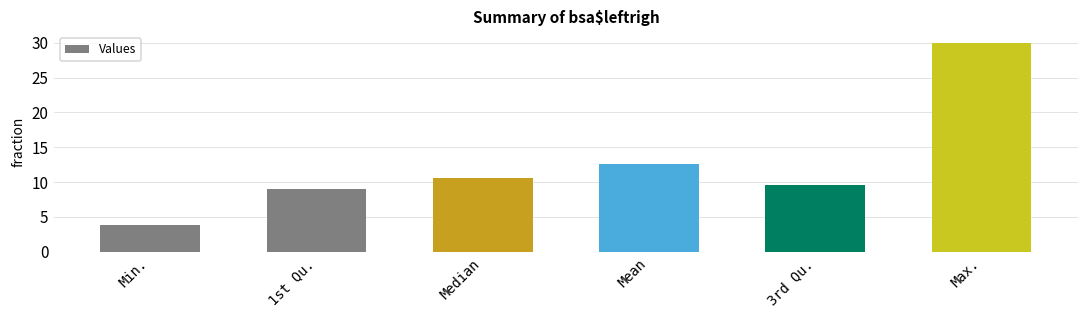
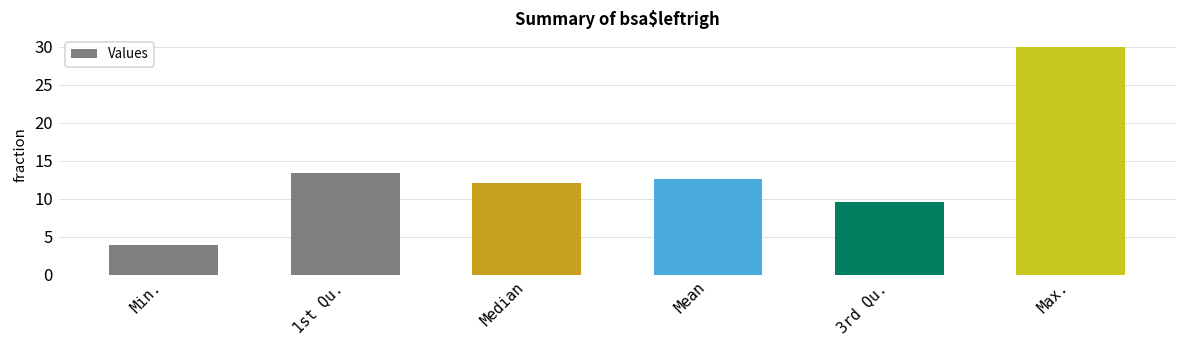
  {
    "Min.": 4,
-   "1st Qu.": 9,
-   "Median": 11,
+   "1st Qu.": 13,
+   "Median": 12,
    "Mean": 13,
    "3rd Qu.": 10,
    "Max.": 30
  }
